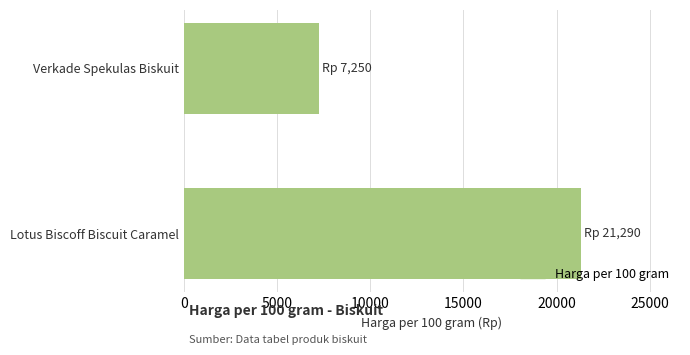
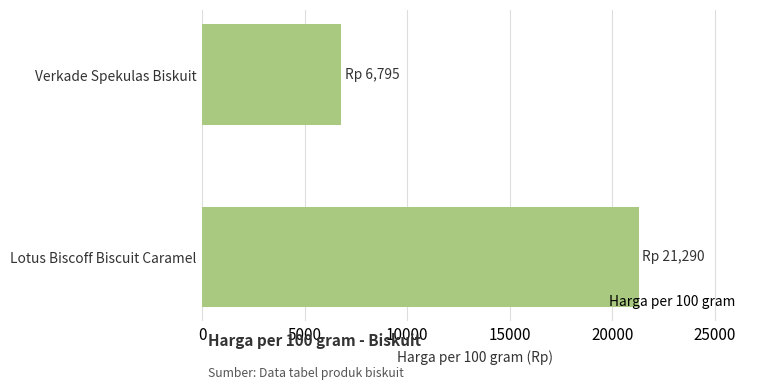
  {
-   "Verkade Spekulas Biskuit": "7,250",
+   "Verkade Spekulas Biskuit": "6,795",
    "Lotus Biscoff Biscuit Caramel": "21,290"
  }
